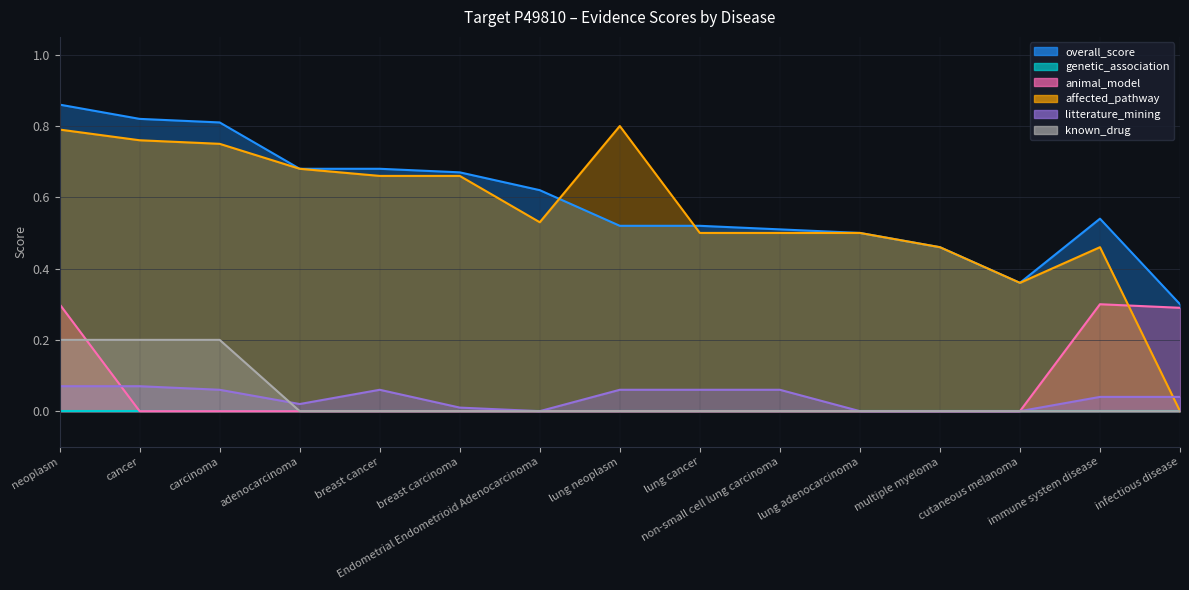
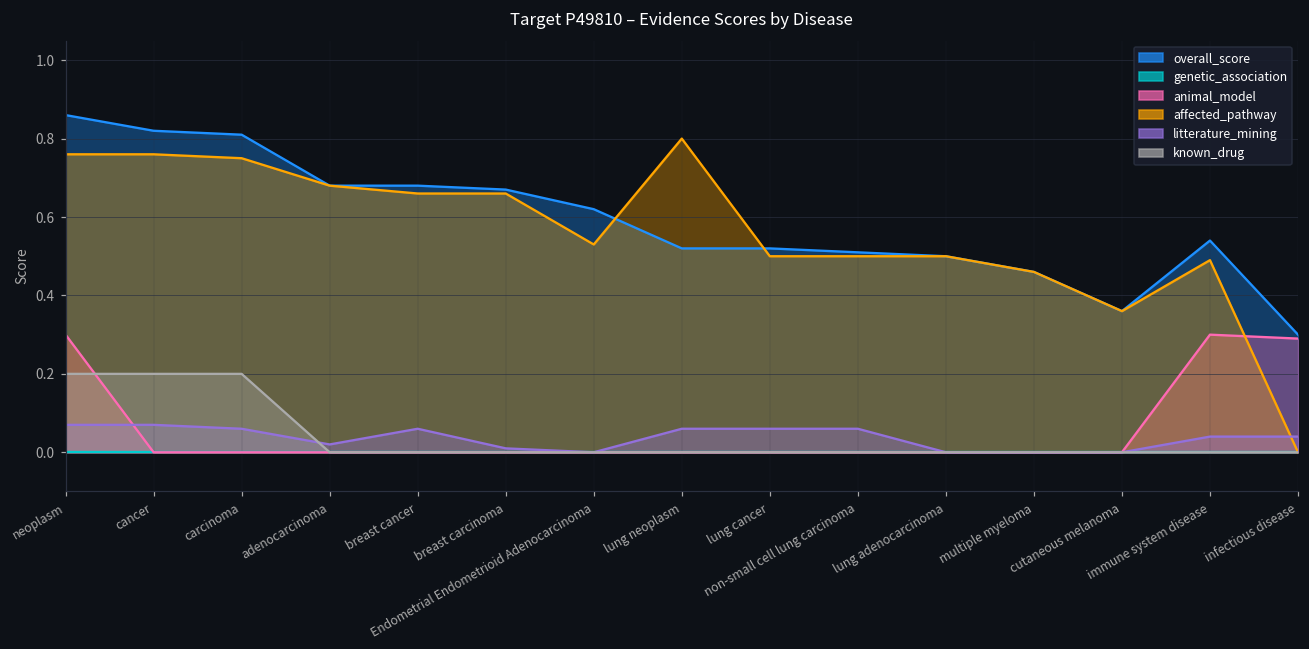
  {
    "affected_pathway": {
-     "neoplasm": 0.79,
+     "neoplasm": 0.76,
      "cancer": 0.76,
      "carcinoma": 0.75,
      "breast cancer": 0.66,
      "breast carcinoma": 0.66,
      "Endometrial Endometrioid Adenocarcinoma": 0.53,
      "lung neoplasm": 0.80,
      "lung cancer": 0.50,
      "non-small cell lung carcinoma": 0.50,
-     "immune system disease": 0.46
+     "immune system disease": 0.49
    }
  }
